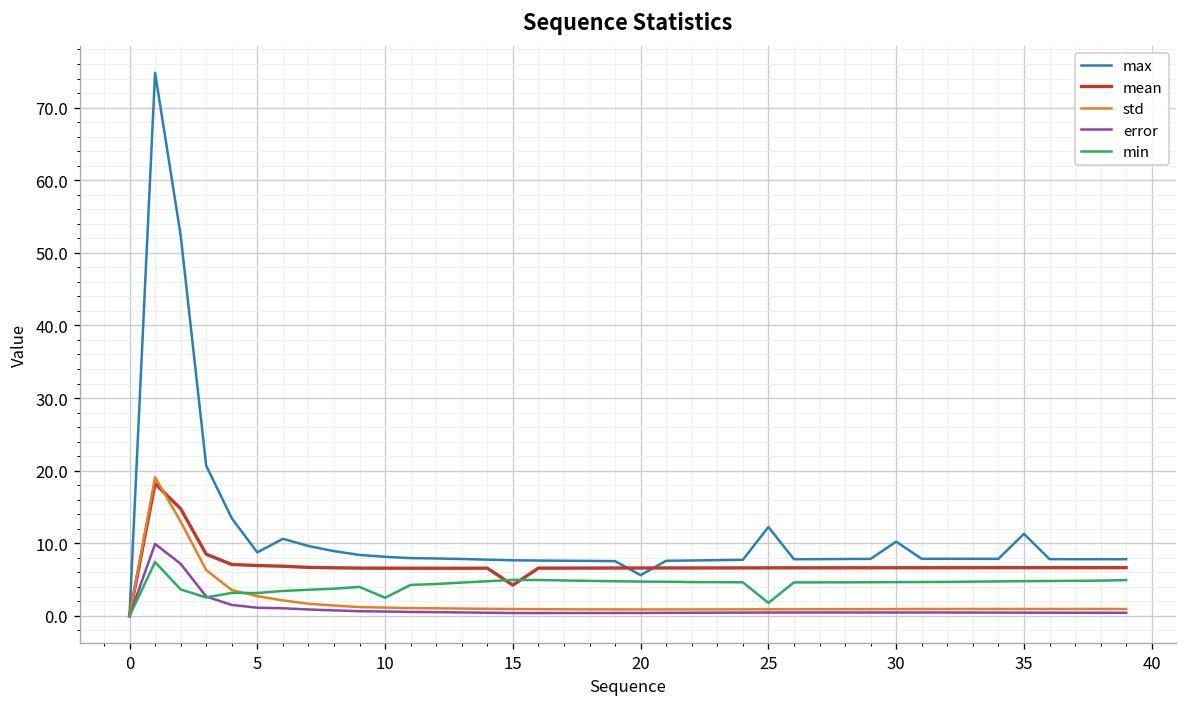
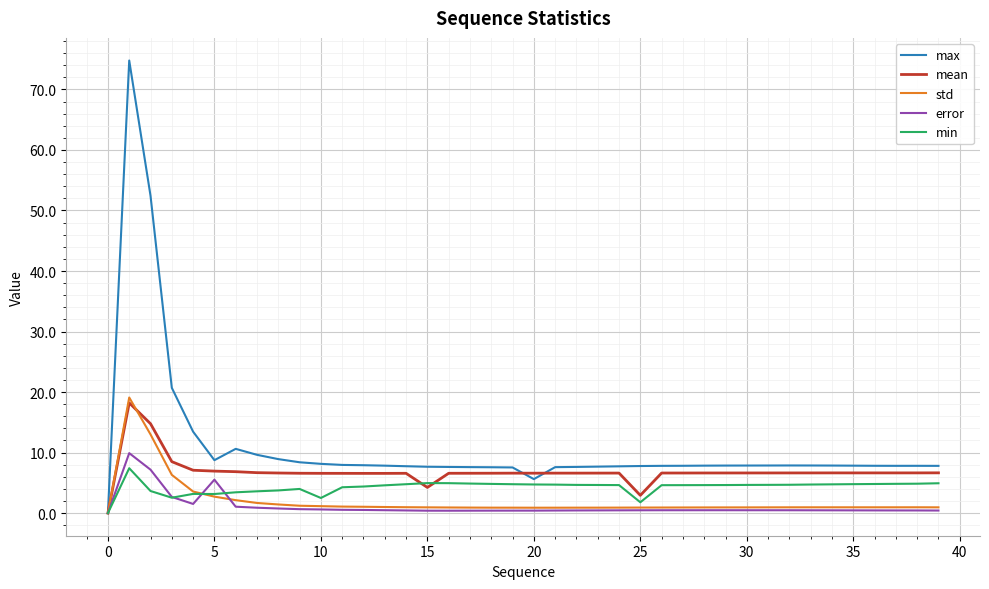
  {
    "max": {
      "5": 9,
      "10": 8,
      "15": 8,
      "20": 6,
-     "25": 12,
-     "30": 10,
-     "35": 11
+     "25": 8,
+     "30": 8,
+     "35": 8
    },
    "mean": {
      "5": 7,
      "10": 7,
      "15": 4,
      "20": 7,
-     "25": 7,
+     "25": 3,
      "30": 7,
      "35": 7
    },
    "std": {
      "5": 3,
      "10": 1,
      "15": 1,
      "20": 1,
      "25": 1,
      "30": 1,
      "35": 1
    },
    "error": {
-     "5": 1,
+     "5": 6,
      "10": 1,
      "15": 0,
      "20": 0,
      "25": 0,
      "30": 0,
      "35": 0
    },
    "min": {
      "5": 3,
      "10": 2,
      "15": 5,
      "20": 5,
      "25": 2,
      "30": 5,
      "35": 5
    }
  }
